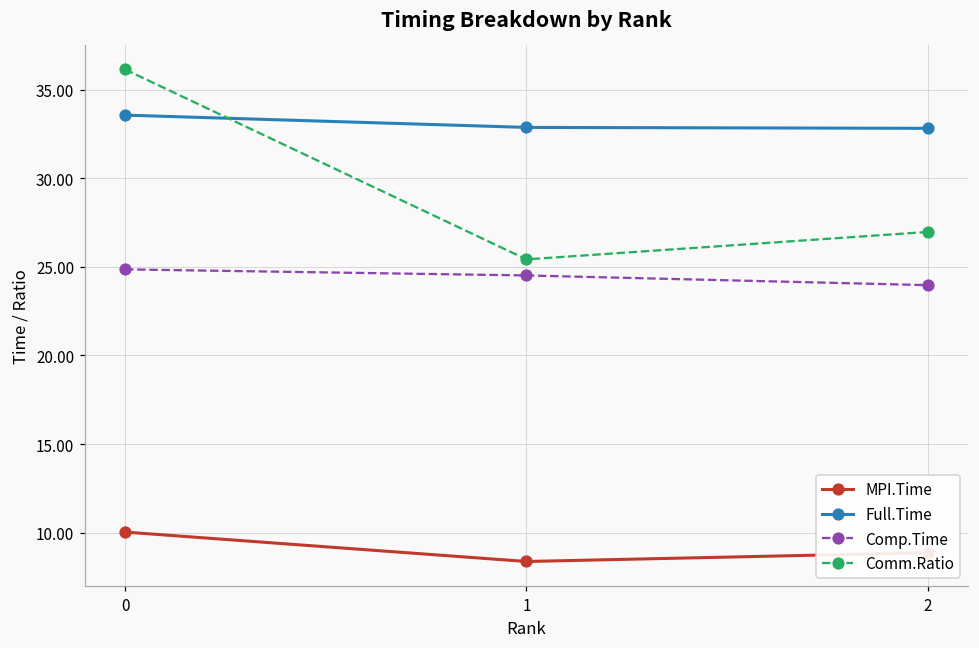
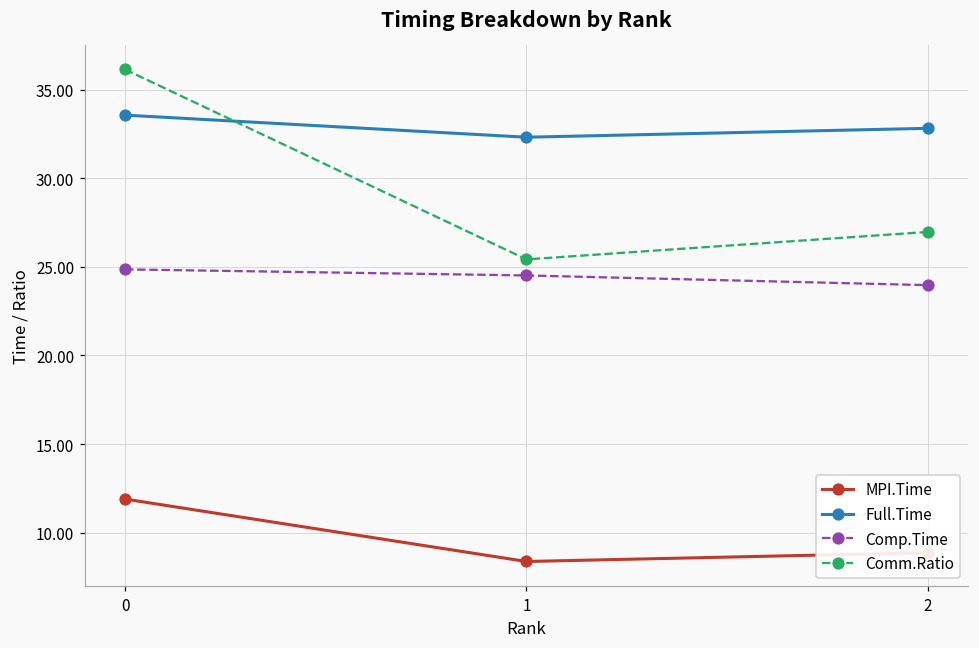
  {
    "MPI.Time": {
-     "0": 10.0,
+     "0": 11.9,
      "1": 8.4
    },
    "Full.Time": {
      "0": 33.6,
-     "1": 32.9,
+     "1": 32.3,
      "2": 32.8
    },
    "Comp.Time": {
      "0": 24.9,
      "1": 24.5,
      "2": 24.0
    },
    "Comm.Ratio": {
      "0": 36.2,
      "1": 25.4,
      "2": 27.0
    }
  }
